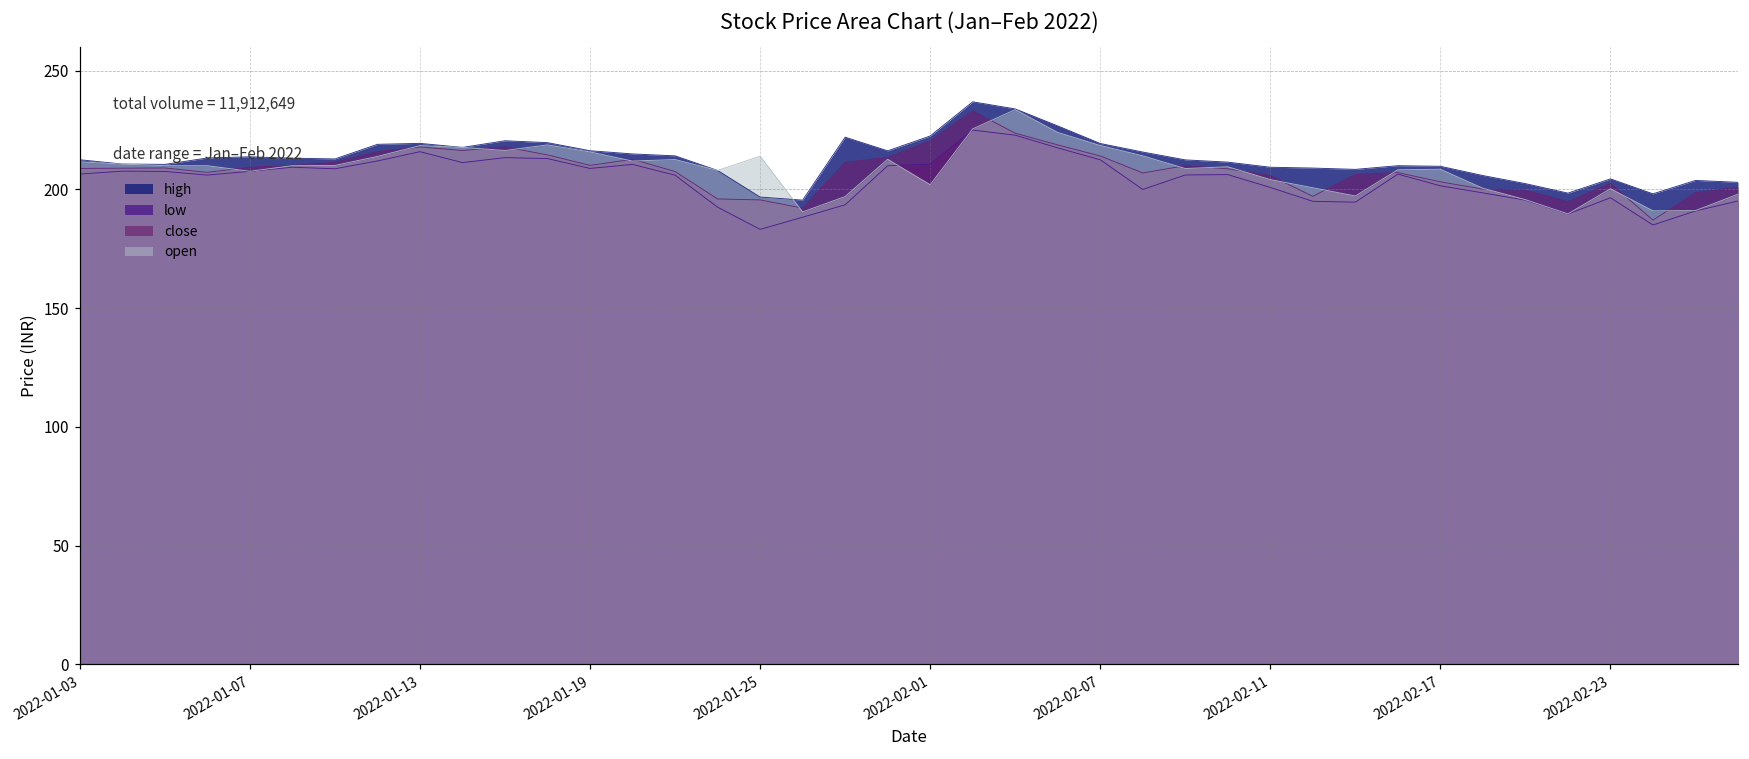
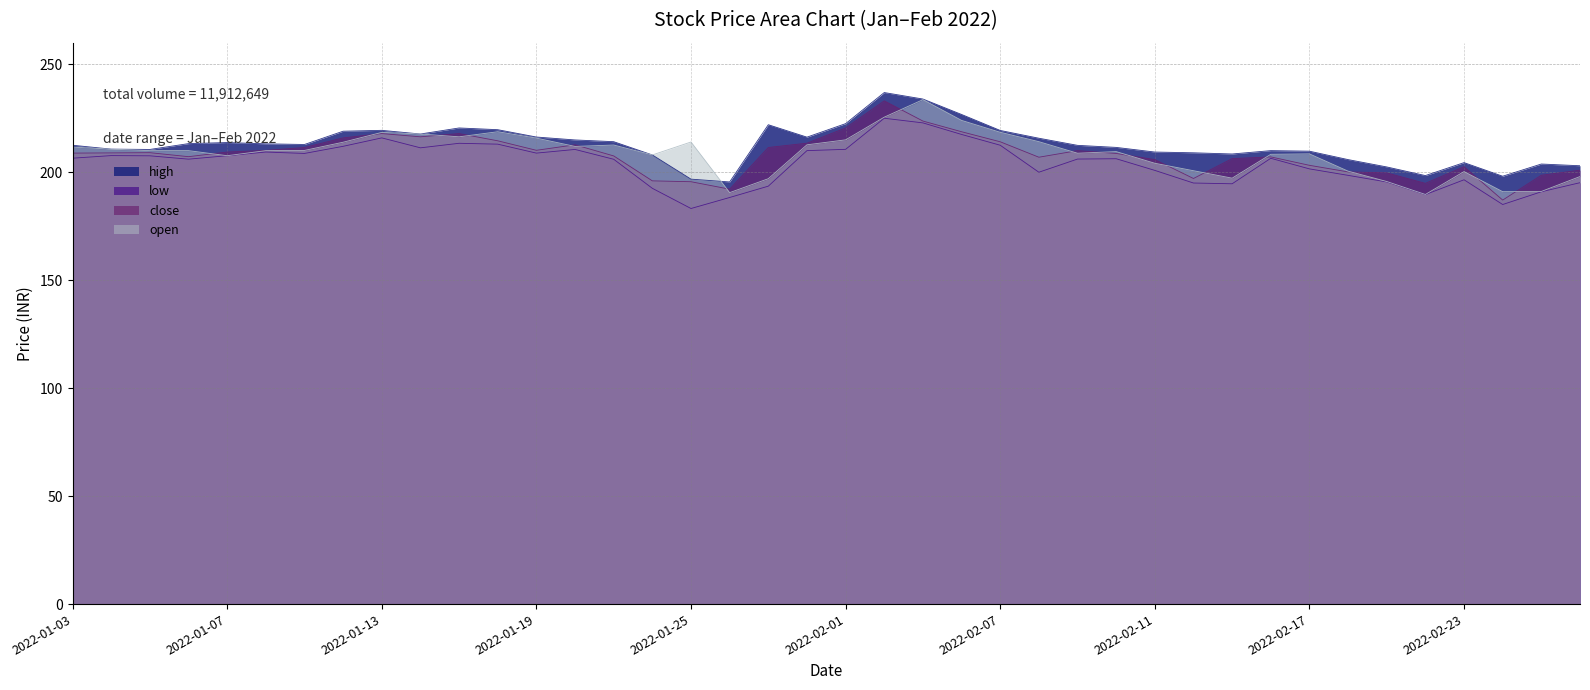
  {
    "open": {
      "2022-01-25": 214,
-     "2022-02-01": 202,
+     "2022-02-01": 215,
      "2022-02-11": 204,
      "2022-02-17": 209,
      "2022-02-23": 200
    }
  }
